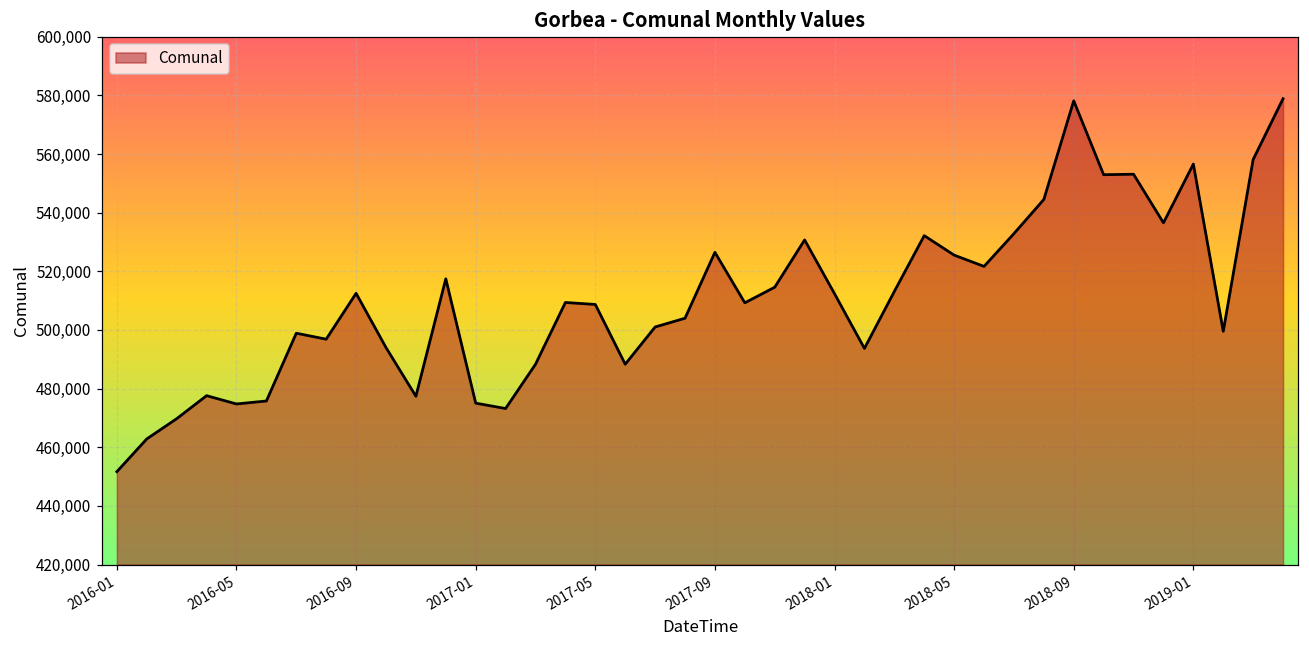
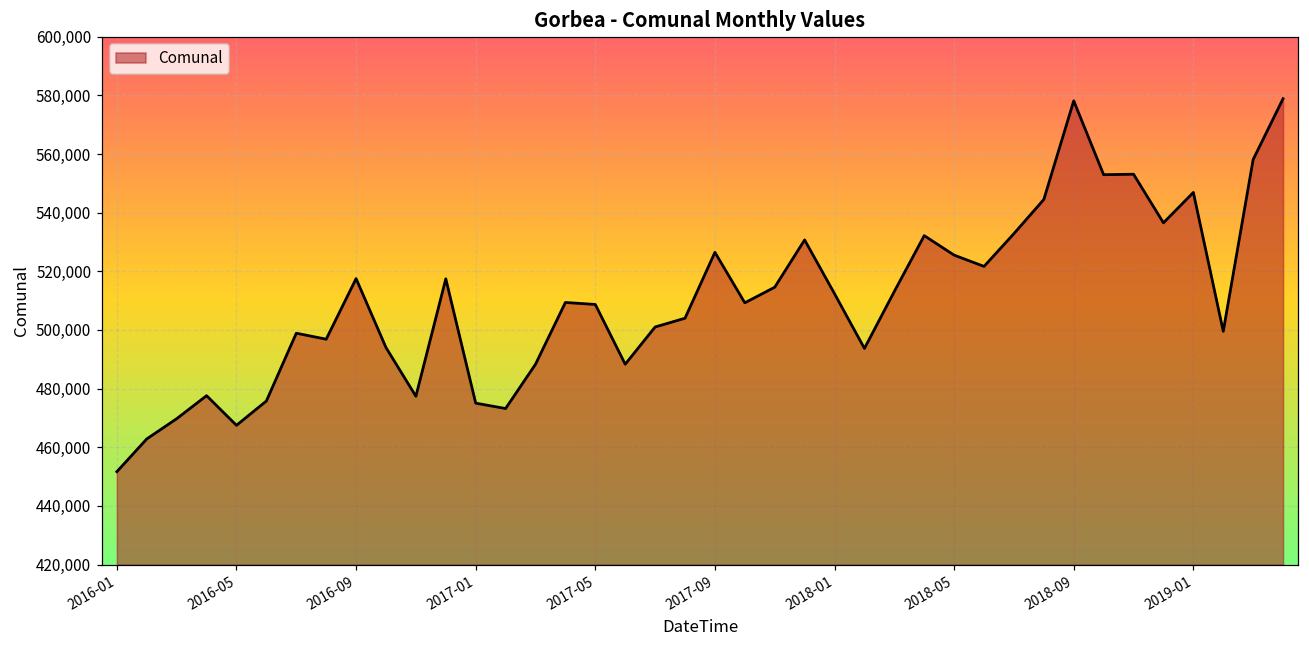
  {
    "2016-01": "452,000",
-   "2016-05": "475,000",
-   "2016-09": "512,000",
+   "2016-05": "467,000",
+   "2016-09": "518,000",
    "2017-01": "475,000",
    "2017-05": "509,000",
    "2017-09": "526,000",
    "2018-01": "512,000",
    "2018-05": "526,000",
    "2018-09": "578,000",
-   "2019-01": "557,000"
+   "2019-01": "547,000"
  }
